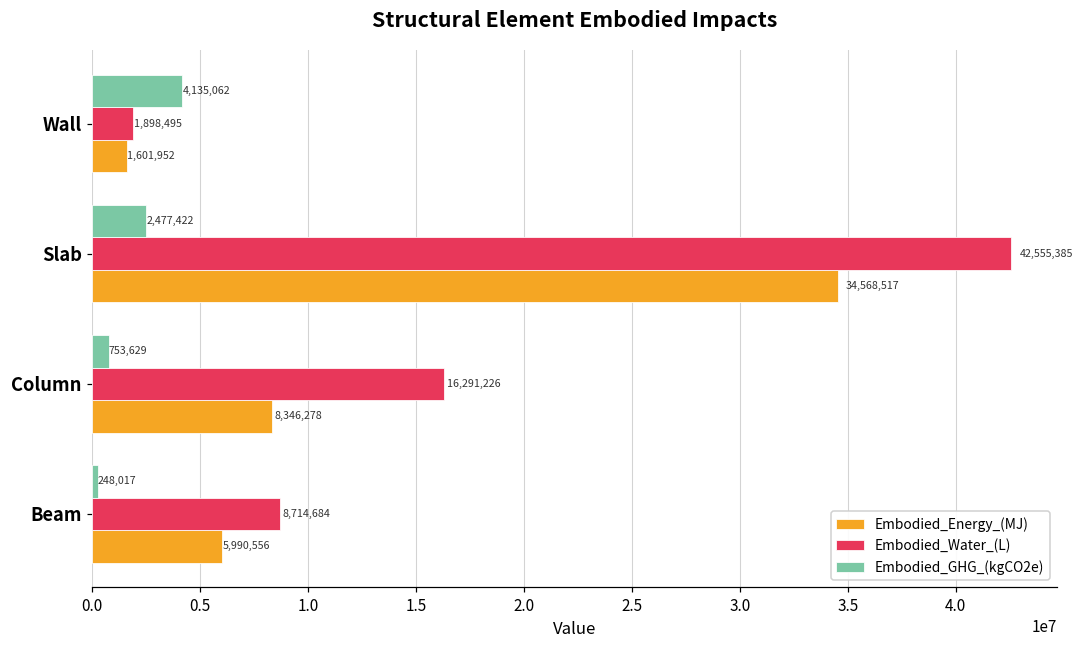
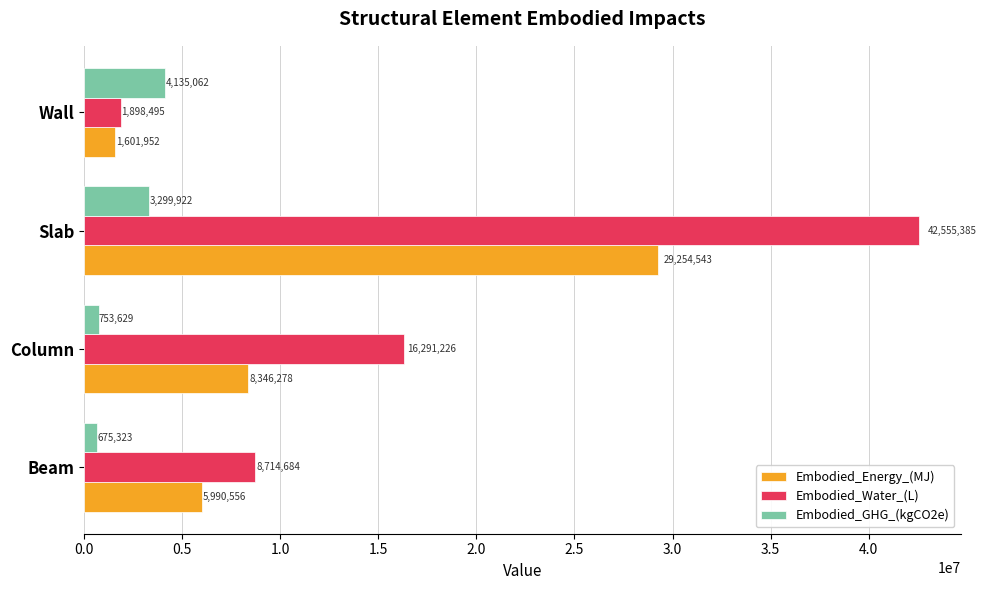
  {
    "Embodied_Energy_(MJ)": {
      "Wall": "1,601,952",
-     "Slab": "34,568,517",
+     "Slab": "29,254,543",
      "Column": "8,346,278",
      "Beam": "5,990,556"
    },
    "Embodied_Water_(L)": {
      "Wall": "1,898,495",
      "Slab": "42,555,385",
      "Column": "16,291,226",
      "Beam": "8,714,684"
    },
    "Embodied_GHG_(kgCO2e)": {
      "Wall": "4,135,062",
-     "Slab": "2,477,422",
+     "Slab": "3,299,922",
      "Column": "753,629",
-     "Beam": "248,017"
+     "Beam": "675,323"
    }
  }
